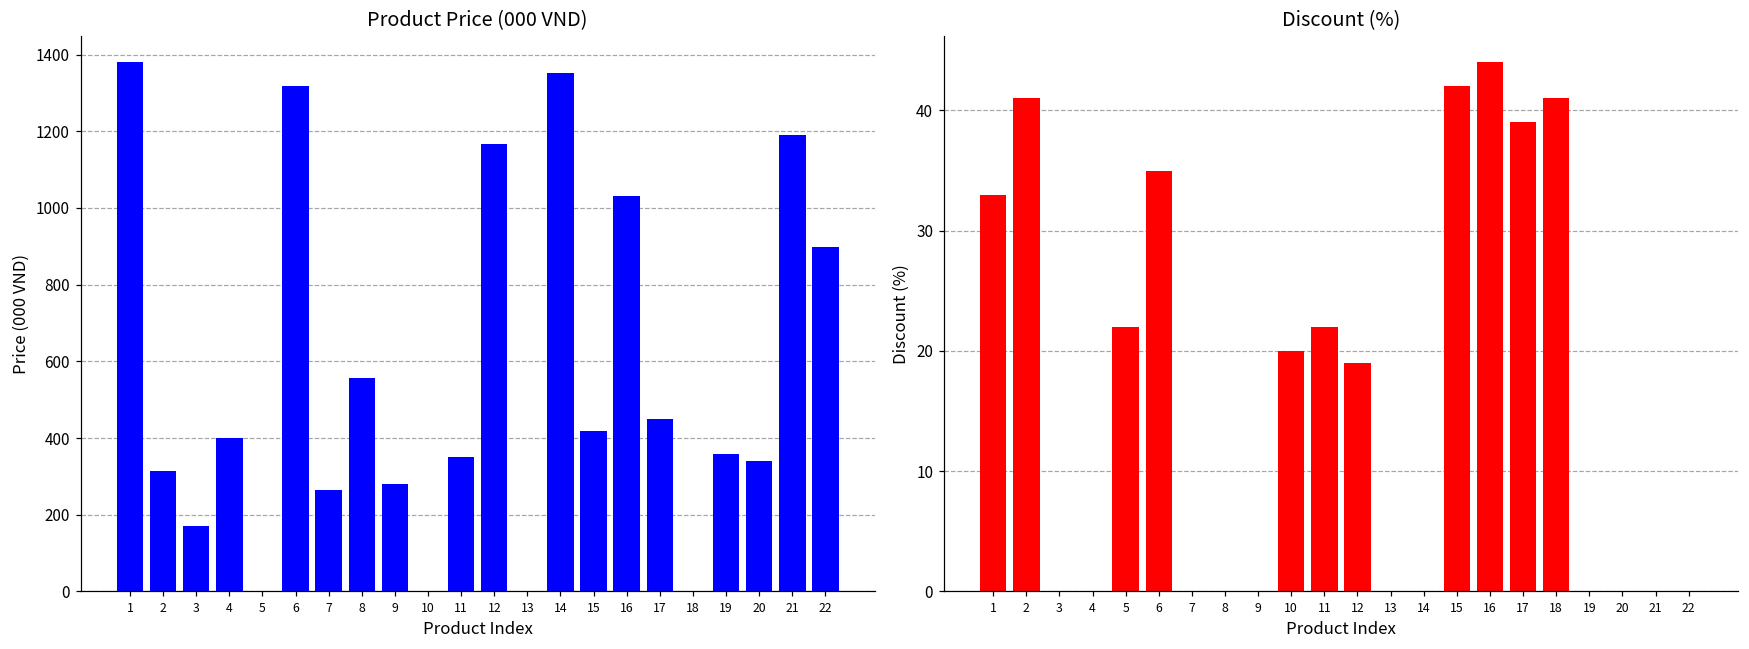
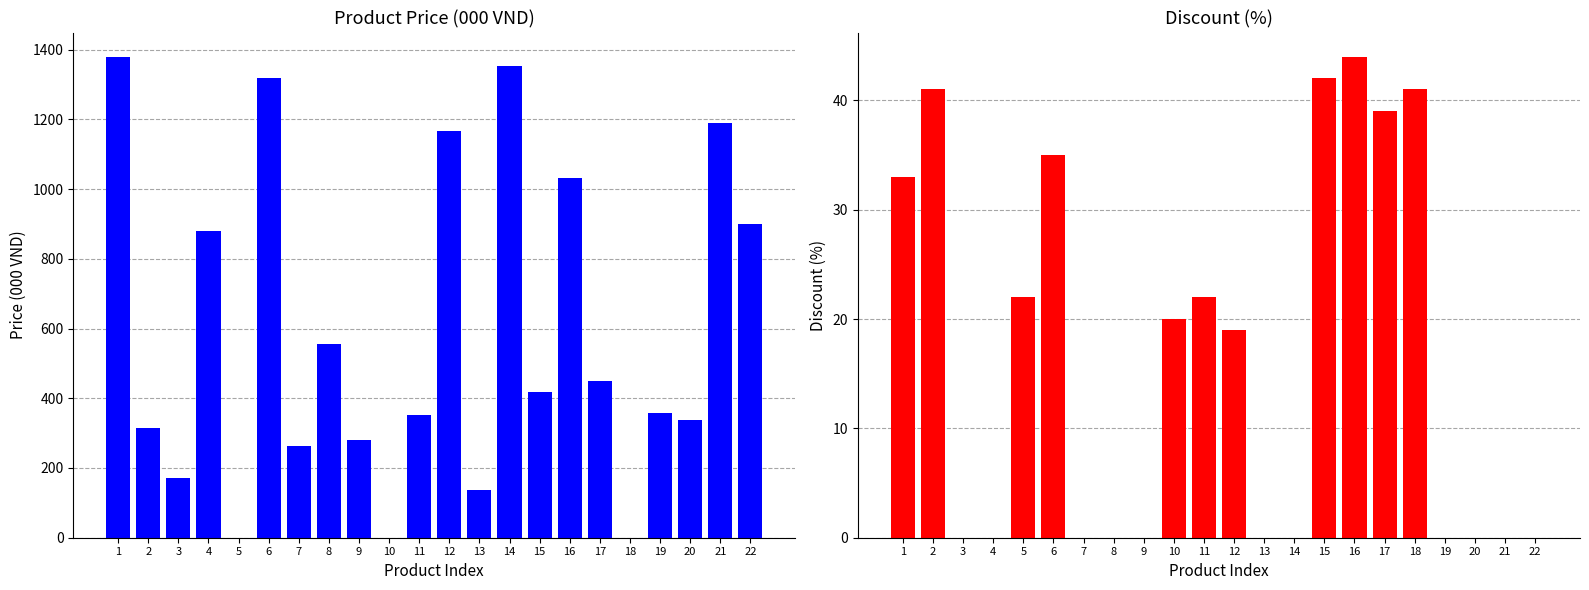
  {
    "Product Price (000 VND)": {
      "1": 1380,
      "2": 320,
      "3": 170,
-     "4": 400,
+     "4": 880,
      "5": 0,
      "6": 1320,
      "7": 260,
      "8": 560,
      "9": 280,
      "10": 0,
      "11": 350,
      "12": 1170,
-     "13": 0,
+     "13": 140,
      "14": 1350,
      "15": 420,
      "16": 1030,
      "17": 450,
      "18": 0,
      "19": 360,
      "20": 340,
      "21": 1190,
      "22": 900
    },
    "Discount (%)": {
      "1": 33.0,
      "2": 41.0,
      "3": 0.0,
      "4": 0.0,
      "5": 22.0,
      "6": 35.0,
      "7": 0.0,
      "8": 0.0,
      "9": 0.0,
      "10": 20.0,
      "11": 22.0,
      "12": 19.0,
      "13": 0.0,
      "14": 0.0,
      "15": 42.0,
      "16": 44.0,
      "17": 39.0,
      "18": 41.0,
      "19": 0.0,
      "20": 0.0,
      "21": 0.0,
      "22": 0.0
    }
  }
